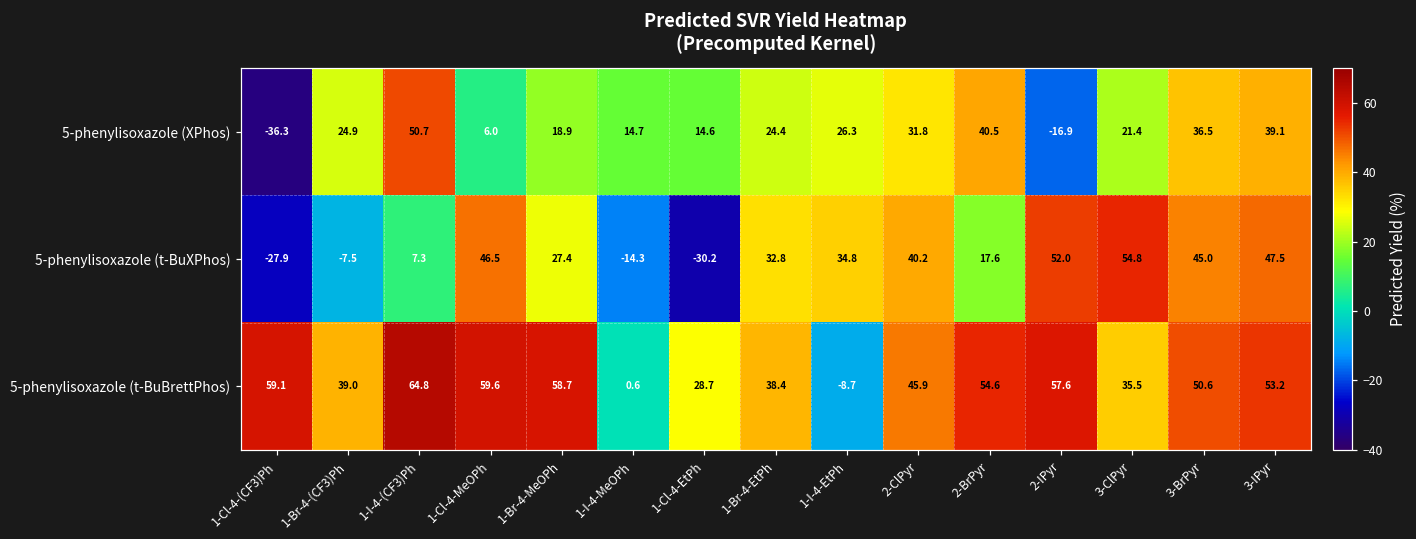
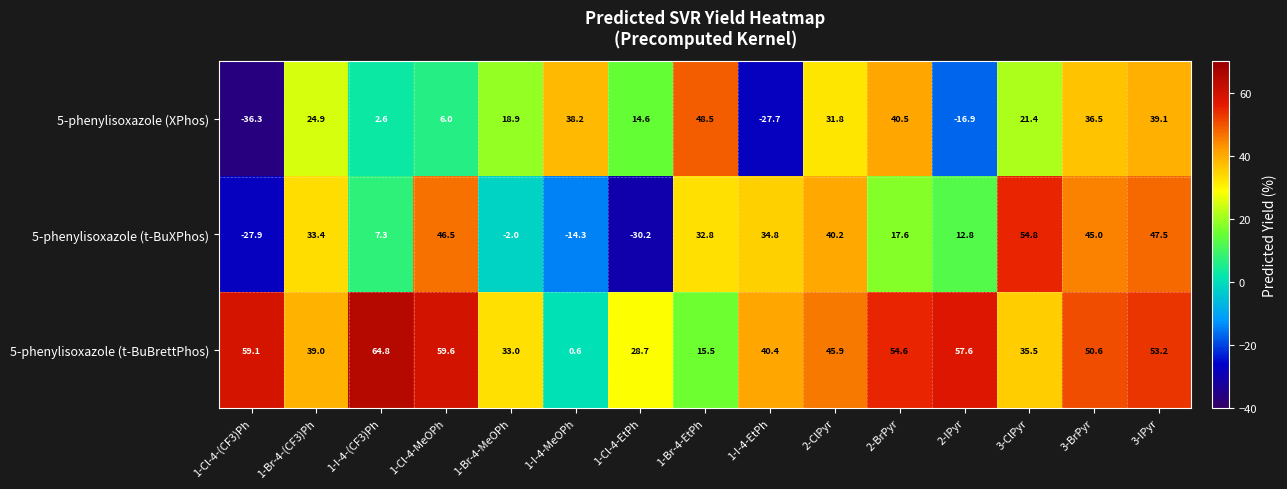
  {
    "5-phenylisoxazole (XPhos)": {
      "1-Cl-4-(CF3)Ph": -36.3,
      "1-Br-4-(CF3)Ph": 24.9,
-     "1-I-4-(CF3)Ph": 50.7,
+     "1-I-4-(CF3)Ph": 2.6,
      "1-Cl-4-MeOPh": 6.0,
      "1-Br-4-MeOPh": 18.9,
-     "1-I-4-MeOPh": 14.7,
+     "1-I-4-MeOPh": 38.2,
      "1-Cl-4-EtPh": 14.6,
-     "1-Br-4-EtPh": 24.4,
-     "1-I-4-EtPh": 26.3,
+     "1-Br-4-EtPh": 48.5,
+     "1-I-4-EtPh": -27.7,
      "2-ClPyr": 31.8,
      "2-BrPyr": 40.5,
      "2-IPyr": -16.9,
      "3-ClPyr": 21.4,
      "3-BrPyr": 36.5,
      "3-IPyr": 39.1
    },
    "5-phenylisoxazole (t-BuXPhos)": {
      "1-Cl-4-(CF3)Ph": -27.9,
-     "1-Br-4-(CF3)Ph": -7.5,
+     "1-Br-4-(CF3)Ph": 33.4,
      "1-I-4-(CF3)Ph": 7.3,
      "1-Cl-4-MeOPh": 46.5,
-     "1-Br-4-MeOPh": 27.4,
+     "1-Br-4-MeOPh": -2.0,
      "1-I-4-MeOPh": -14.3,
      "1-Cl-4-EtPh": -30.2,
      "1-Br-4-EtPh": 32.8,
      "1-I-4-EtPh": 34.8,
      "2-ClPyr": 40.2,
      "2-BrPyr": 17.6,
-     "2-IPyr": 52.0,
+     "2-IPyr": 12.8,
      "3-ClPyr": 54.8,
      "3-BrPyr": 45.0,
      "3-IPyr": 47.5
    },
    "5-phenylisoxazole (t-BuBrettPhos)": {
      "1-Cl-4-(CF3)Ph": 59.1,
      "1-Br-4-(CF3)Ph": 39.0,
      "1-I-4-(CF3)Ph": 64.8,
      "1-Cl-4-MeOPh": 59.6,
-     "1-Br-4-MeOPh": 58.7,
+     "1-Br-4-MeOPh": 33.0,
      "1-I-4-MeOPh": 0.6,
      "1-Cl-4-EtPh": 28.7,
-     "1-Br-4-EtPh": 38.4,
-     "1-I-4-EtPh": -8.7,
+     "1-Br-4-EtPh": 15.5,
+     "1-I-4-EtPh": 40.4,
      "2-ClPyr": 45.9,
      "2-BrPyr": 54.6,
      "2-IPyr": 57.6,
      "3-ClPyr": 35.5,
      "3-BrPyr": 50.6,
      "3-IPyr": 53.2
    }
  }
